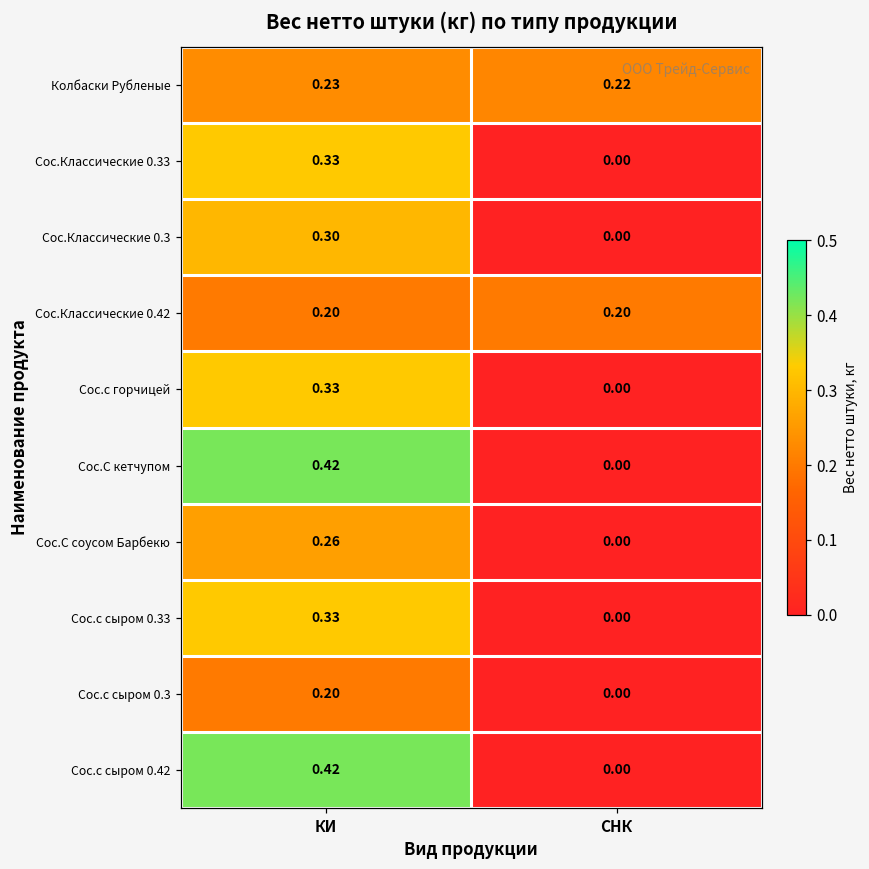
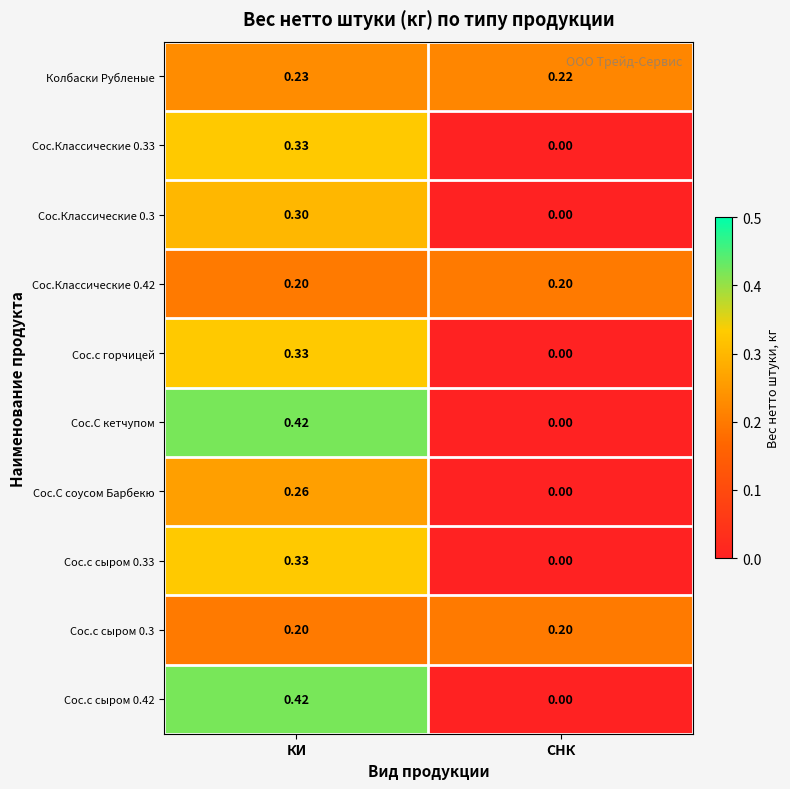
  {
    "Колбаски Рубленые": {
      "КИ": 0.23
    },
    "Сос.Классические 0.33": {
      "КИ": 0.33,
      "СНК": 0.00
    },
    "Сос.Классические 0.3": {
      "КИ": 0.30,
      "СНК": 0.00
    },
    "Сос.Классические 0.42": {
      "КИ": 0.20,
      "СНК": 0.20
    },
    "Сос.с горчицей": {
      "КИ": 0.33,
      "СНК": 0.00
    },
    "Сос.С кетчупом": {
      "КИ": 0.42,
      "СНК": 0.00
    },
    "Сос.С соусом Барбекю": {
      "КИ": 0.26,
      "СНК": 0.00
    },
    "Сос.с сыром 0.33": {
      "КИ": 0.33,
      "СНК": 0.00
    },
    "Сос.с сыром 0.3": {
      "КИ": 0.20,
-     "СНК": 0.00
+     "СНК": 0.20
    },
    "Сос.с сыром 0.42": {
      "КИ": 0.42,
      "СНК": 0.00
    }
  }
